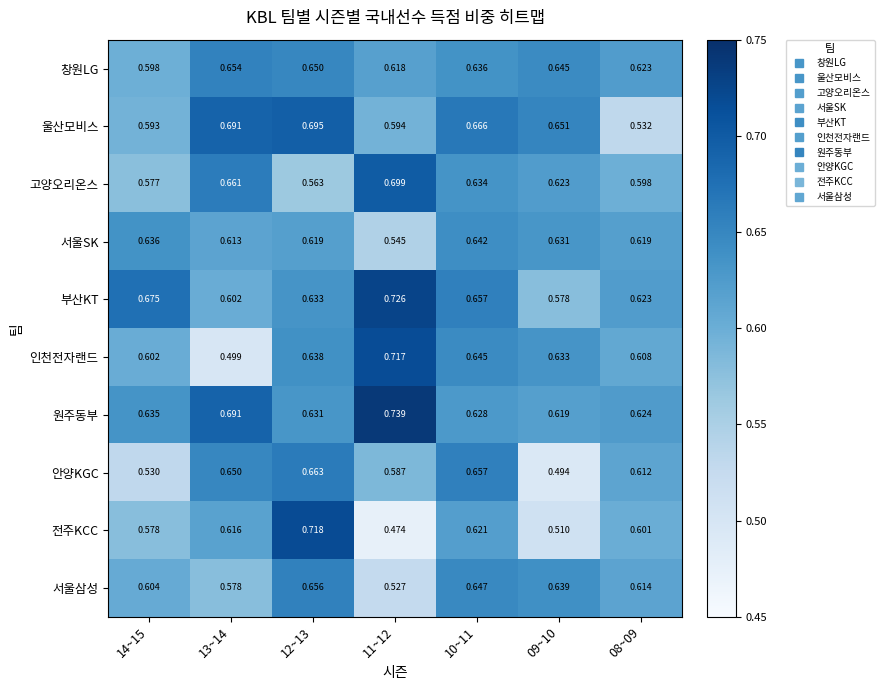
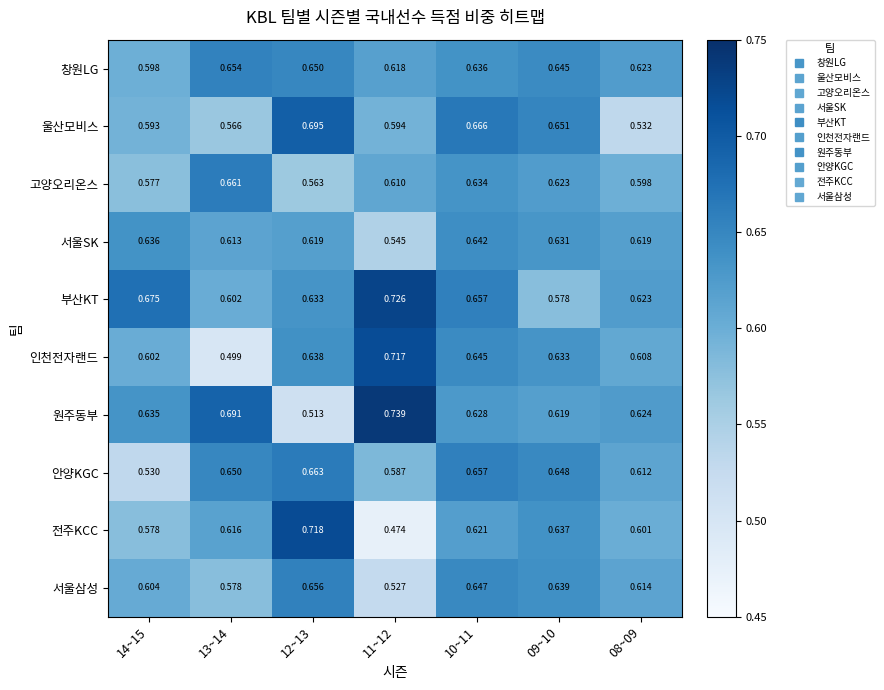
  {
    "창원LG": {
      "14~15": 0.598,
      "13~14": 0.654,
      "12~13": 0.650,
      "11~12": 0.618,
      "10~11": 0.636,
      "09~10": 0.645,
      "08~09": 0.623
    },
    "울산모비스": {
      "14~15": 0.593,
-     "13~14": 0.691,
+     "13~14": 0.566,
      "12~13": 0.695,
      "11~12": 0.594,
      "10~11": 0.666,
      "09~10": 0.651,
      "08~09": 0.532
    },
    "고양오리온스": {
      "14~15": 0.577,
      "13~14": 0.661,
      "12~13": 0.563,
-     "11~12": 0.699,
+     "11~12": 0.610,
      "10~11": 0.634,
      "09~10": 0.623,
      "08~09": 0.598
    },
    "서울SK": {
      "14~15": 0.636,
      "13~14": 0.613,
      "12~13": 0.619,
      "11~12": 0.545,
      "10~11": 0.642,
      "09~10": 0.631,
      "08~09": 0.619
    },
    "부산KT": {
      "14~15": 0.675,
      "13~14": 0.602,
      "12~13": 0.633,
      "11~12": 0.726,
      "10~11": 0.657,
      "09~10": 0.578,
      "08~09": 0.623
    },
    "인천전자랜드": {
      "14~15": 0.602,
      "13~14": 0.499,
      "12~13": 0.638,
      "11~12": 0.717,
      "10~11": 0.645,
      "09~10": 0.633,
      "08~09": 0.608
    },
    "원주동부": {
      "14~15": 0.635,
      "13~14": 0.691,
-     "12~13": 0.631,
+     "12~13": 0.513,
      "11~12": 0.739,
      "10~11": 0.628,
      "09~10": 0.619,
      "08~09": 0.624
    },
    "안양KGC": {
      "14~15": 0.530,
      "13~14": 0.650,
      "12~13": 0.663,
      "11~12": 0.587,
      "10~11": 0.657,
-     "09~10": 0.494,
+     "09~10": 0.648,
      "08~09": 0.612
    },
    "전주KCC": {
      "14~15": 0.578,
      "13~14": 0.616,
      "12~13": 0.718,
      "11~12": 0.474,
      "10~11": 0.621,
-     "09~10": 0.510,
+     "09~10": 0.637,
      "08~09": 0.601
    },
    "서울삼성": {
      "14~15": 0.604,
      "13~14": 0.578,
      "12~13": 0.656,
      "11~12": 0.527,
      "10~11": 0.647,
      "09~10": 0.639,
      "08~09": 0.614
    }
  }
